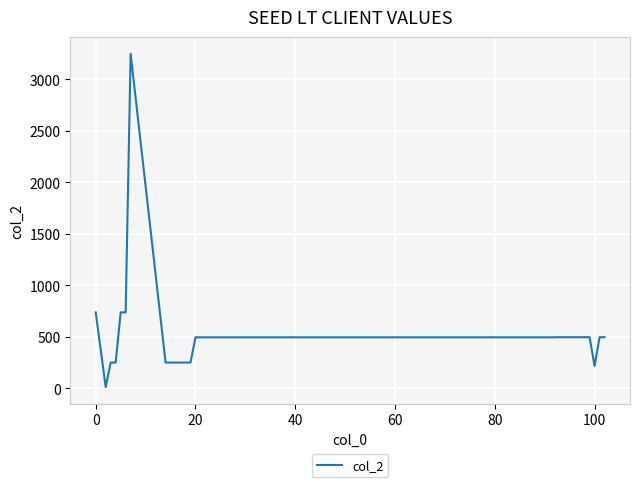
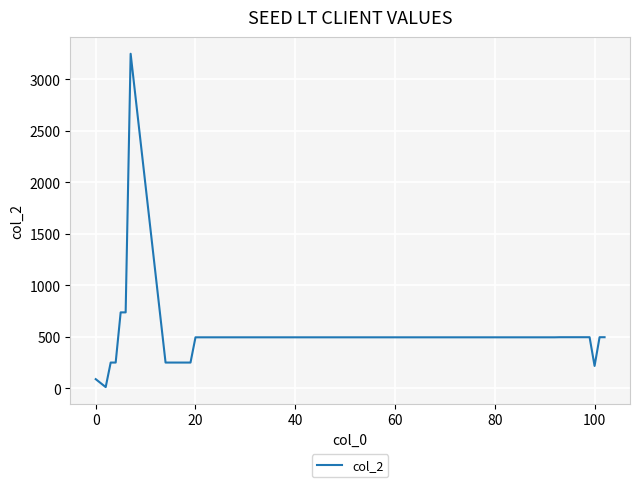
  {
-   "0": 740,
+   "0": 90,
    "20": 500,
    "100": 220
  }
